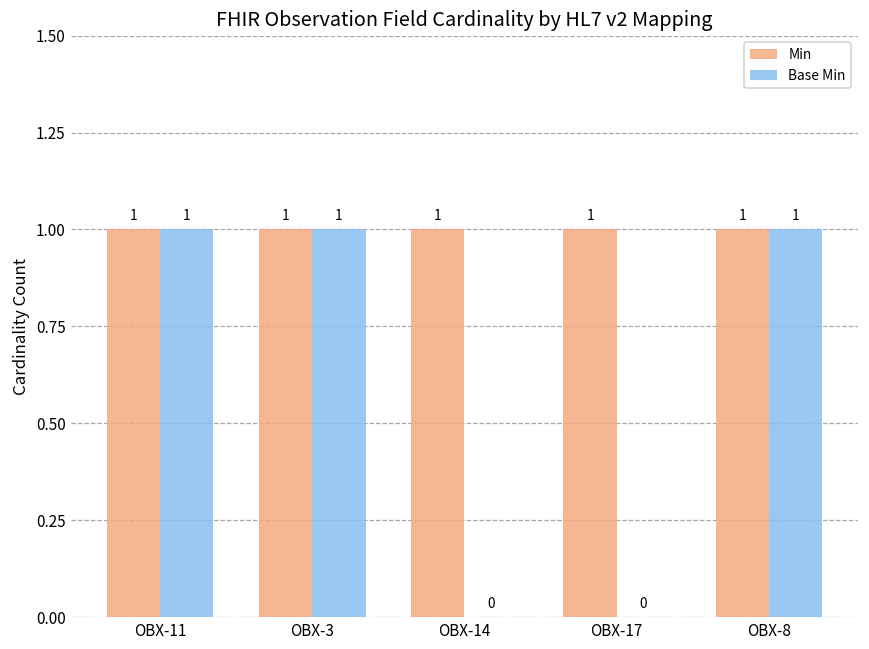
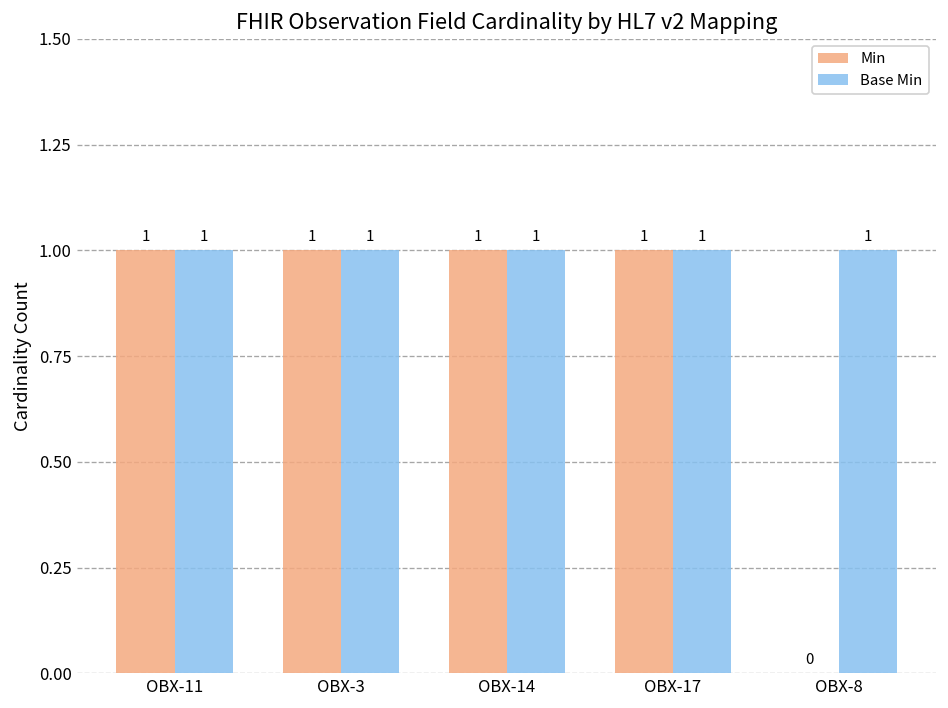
  {
    "Min": {
      "OBX-11": 1,
      "OBX-3": 1,
      "OBX-14": 1,
      "OBX-17": 1,
-     "OBX-8": 1
+     "OBX-8": 0
    },
    "Base Min": {
      "OBX-11": 1,
      "OBX-3": 1,
-     "OBX-14": 0,
-     "OBX-17": 0,
+     "OBX-14": 1,
+     "OBX-17": 1,
      "OBX-8": 1
    }
  }
